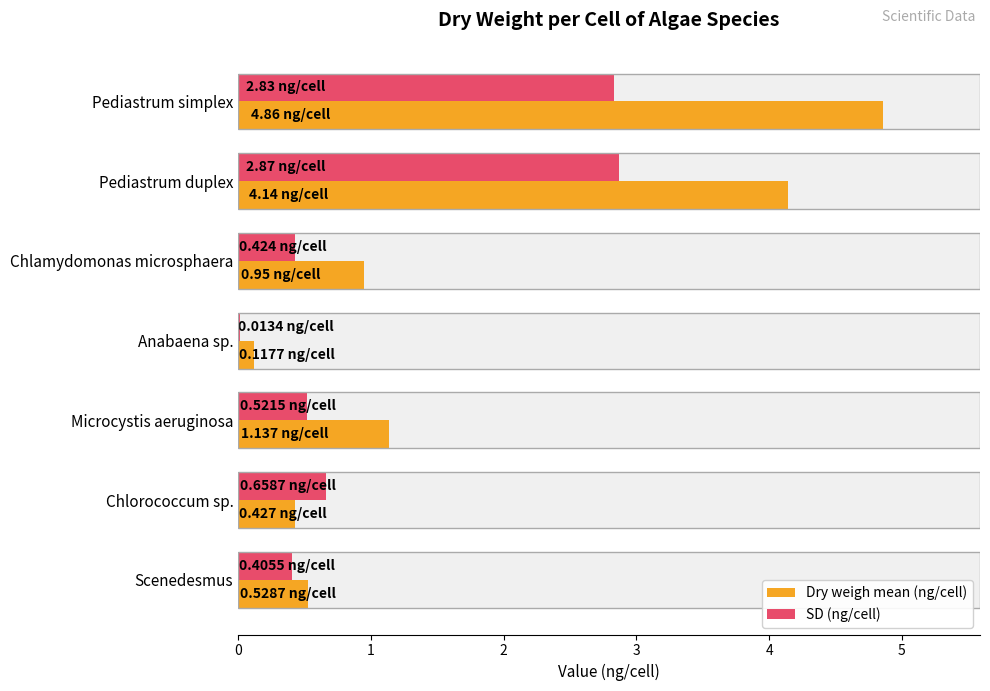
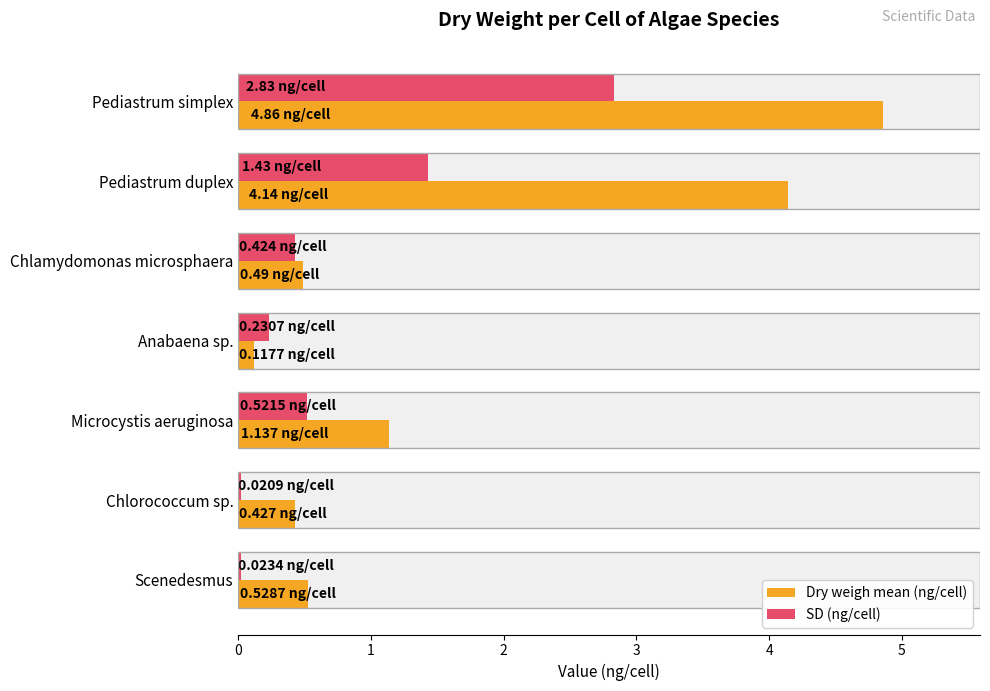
  {
    "Dry weigh mean (ng/cell)": {
-     "Chlamydomonas microsphaera": 0.95
+     "Chlamydomonas microsphaera": 0.49
    },
    "SD (ng/cell)": {
-     "Pediastrum duplex": 2.87,
-     "Anabaena sp.": 0.0134,
-     "Chlorococcum sp.": 0.6587,
-     "Scenedesmus": 0.4055
+     "Pediastrum duplex": 1.43,
+     "Anabaena sp.": 0.2307,
+     "Chlorococcum sp.": 0.0209,
+     "Scenedesmus": 0.0234
    }
  }
